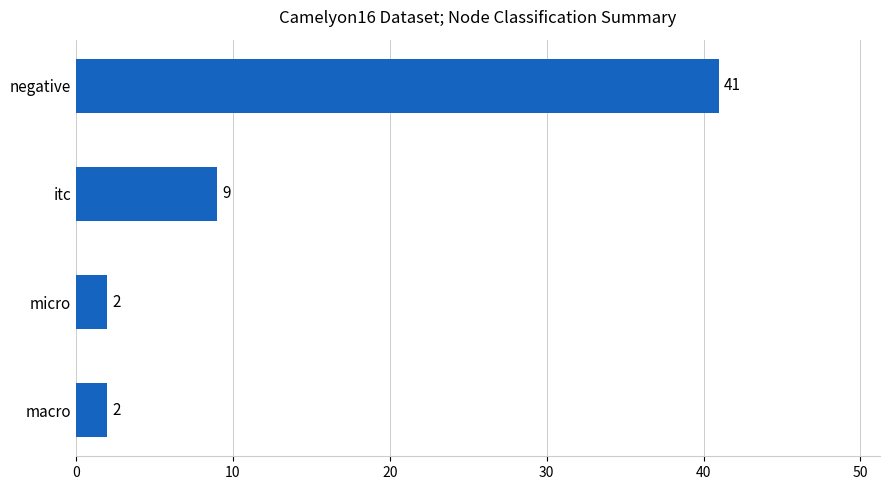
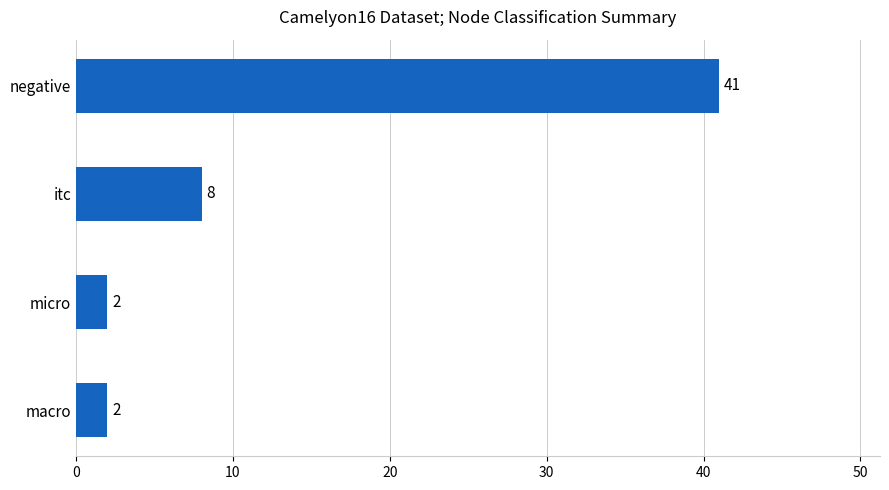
  {
    "negative": 41,
-   "itc": 9,
+   "itc": 8,
    "micro": 2,
    "macro": 2
  }
